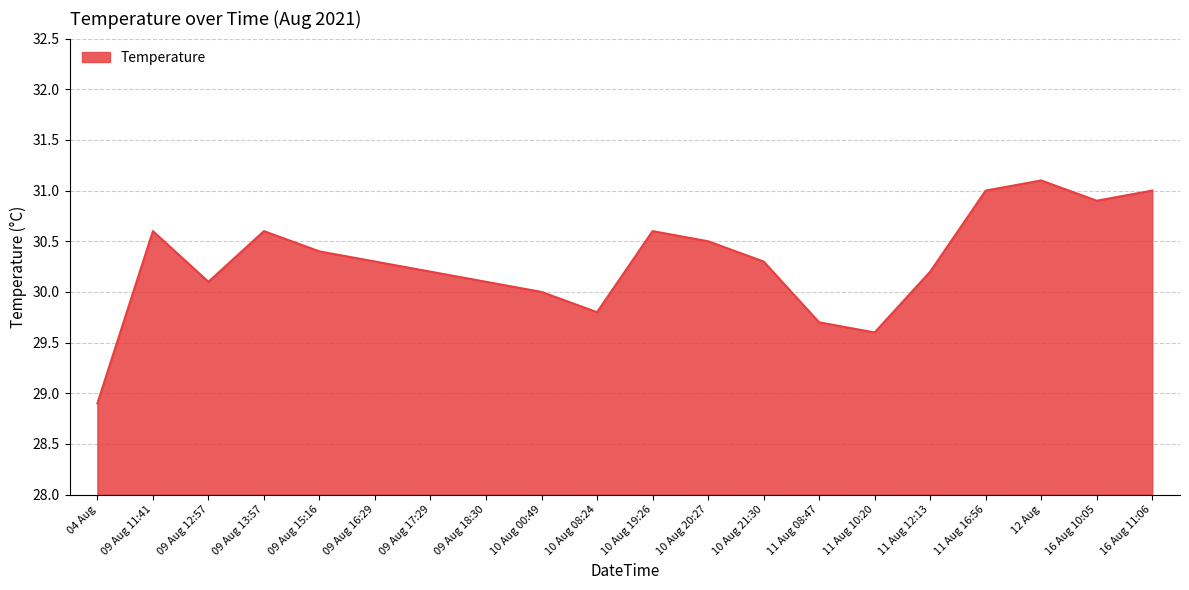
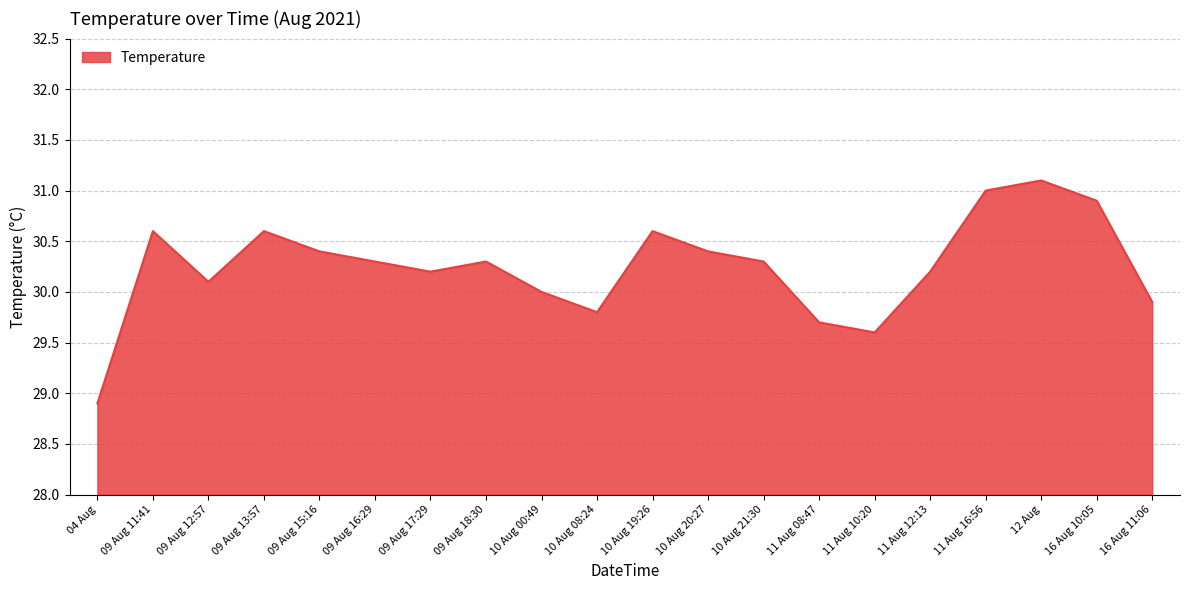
  {
    "04 Aug": 28.9,
    "09 Aug 11:41": 30.6,
    "09 Aug 12:57": 30.1,
    "09 Aug 13:57": 30.6,
    "09 Aug 15:16": 30.4,
    "09 Aug 16:29": 30.3,
    "09 Aug 17:29": 30.2,
-   "09 Aug 18:30": 30.1,
+   "09 Aug 18:30": 30.3,
    "10 Aug 00:49": 30.0,
    "10 Aug 08:24": 29.8,
    "10 Aug 19:26": 30.6,
-   "10 Aug 20:27": 30.5,
+   "10 Aug 20:27": 30.4,
    "10 Aug 21:30": 30.3,
    "11 Aug 08:47": 29.7,
    "11 Aug 10:20": 29.6,
    "11 Aug 12:13": 30.2,
    "11 Aug 16:56": 31.0,
    "12 Aug": 31.1,
    "16 Aug 10:05": 30.9,
-   "16 Aug 11:06": 31.0
+   "16 Aug 11:06": 29.9
  }
